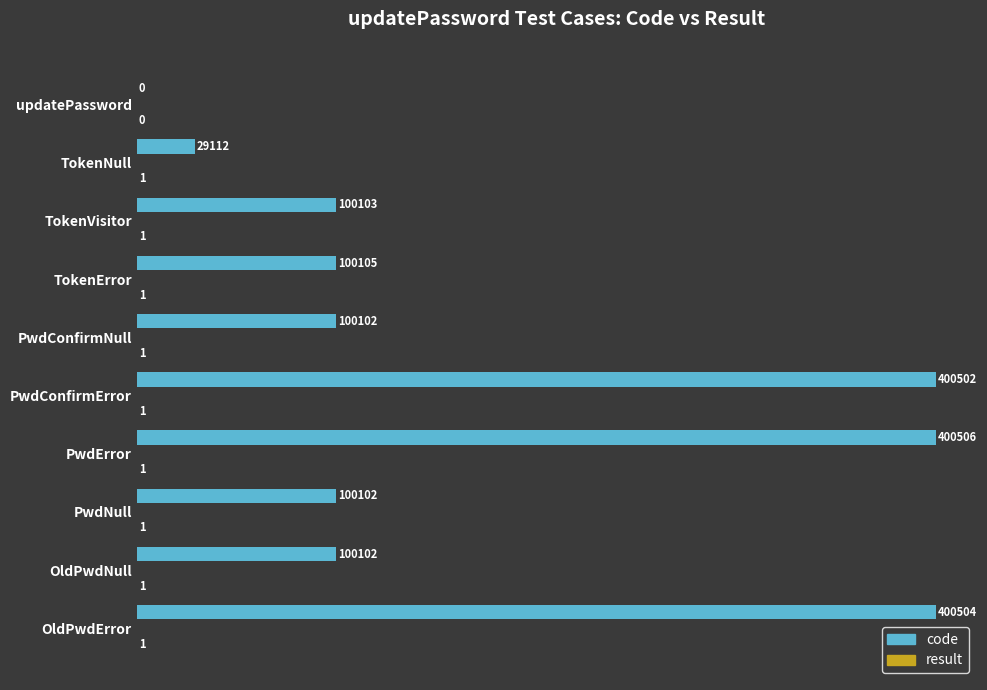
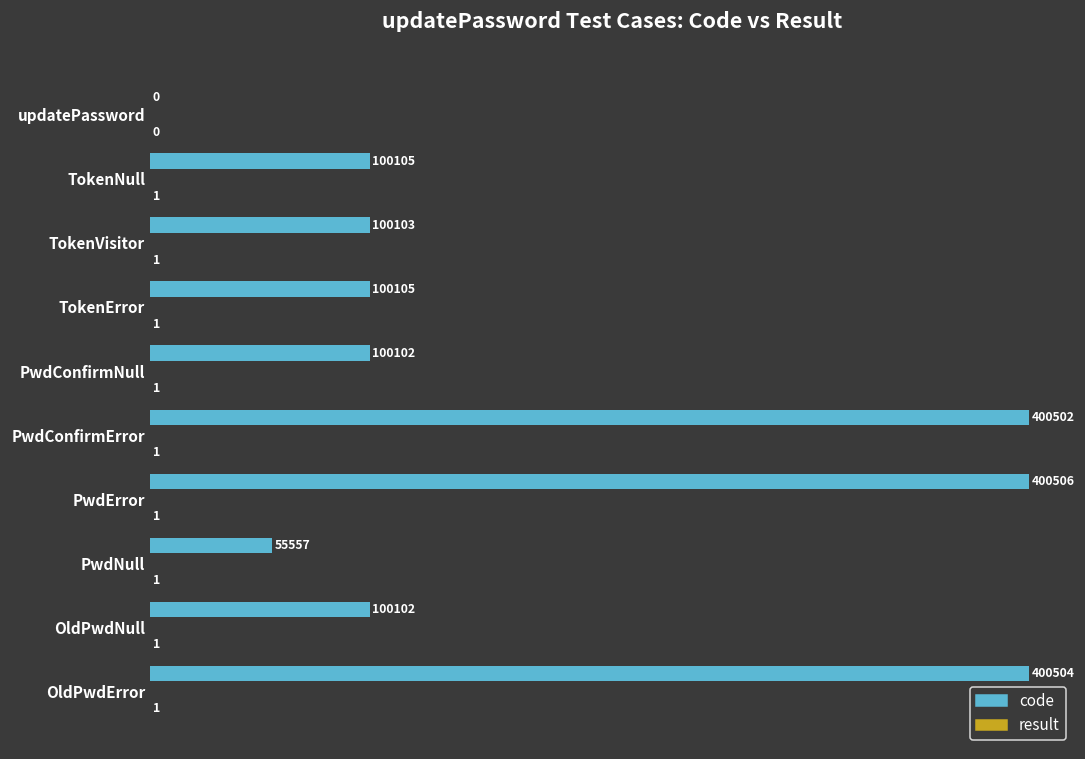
  {
    "code": {
      "updatePassword": 0,
-     "TokenNull": 29112,
+     "TokenNull": 100105,
      "TokenVisitor": 100103,
      "TokenError": 100105,
      "PwdConfirmNull": 100102,
      "PwdConfirmError": 400502,
      "PwdError": 400506,
-     "PwdNull": 100102,
+     "PwdNull": 55557,
      "OldPwdNull": 100102,
      "OldPwdError": 400504
    },
    "result": {
      "updatePassword": 0,
      "TokenNull": 1,
      "TokenVisitor": 1,
      "TokenError": 1,
      "PwdConfirmNull": 1,
      "PwdConfirmError": 1,
      "PwdError": 1,
      "PwdNull": 1,
      "OldPwdNull": 1,
      "OldPwdError": 1
    }
  }
